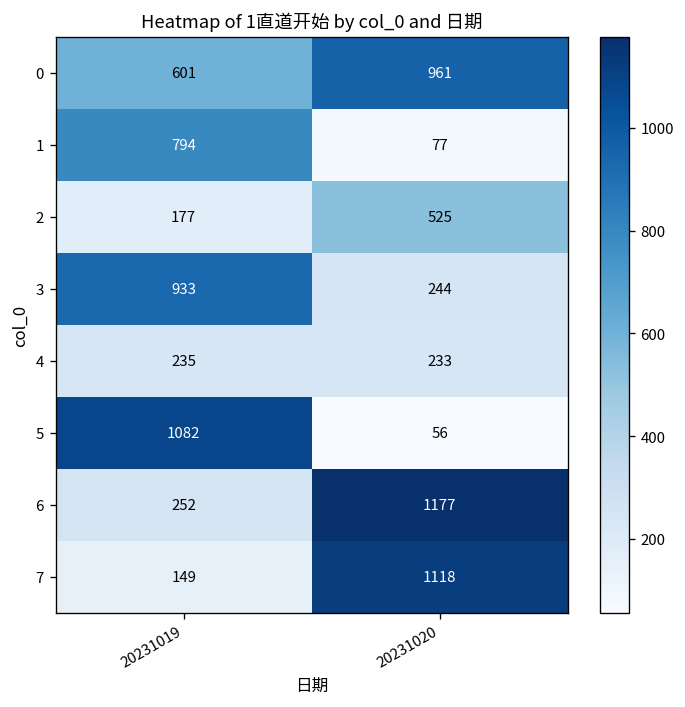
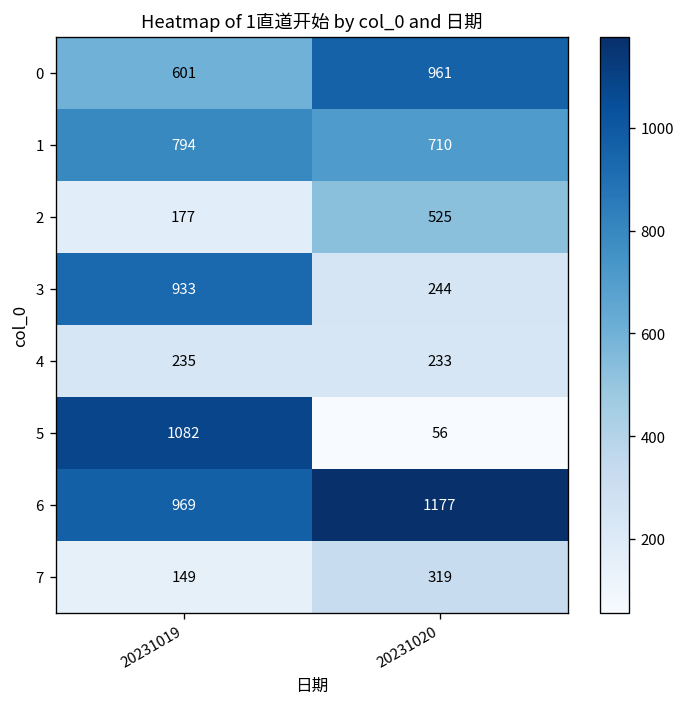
  {
    "0": {
      "20231019": 601,
      "20231020": 961
    },
    "1": {
      "20231019": 794,
-     "20231020": 77
+     "20231020": 710
    },
    "2": {
      "20231019": 177,
      "20231020": 525
    },
    "3": {
      "20231019": 933,
      "20231020": 244
    },
    "4": {
      "20231019": 235,
      "20231020": 233
    },
    "5": {
      "20231019": 1082,
      "20231020": 56
    },
    "6": {
-     "20231019": 252,
+     "20231019": 969,
      "20231020": 1177
    },
    "7": {
      "20231019": 149,
-     "20231020": 1118
+     "20231020": 319
    }
  }
